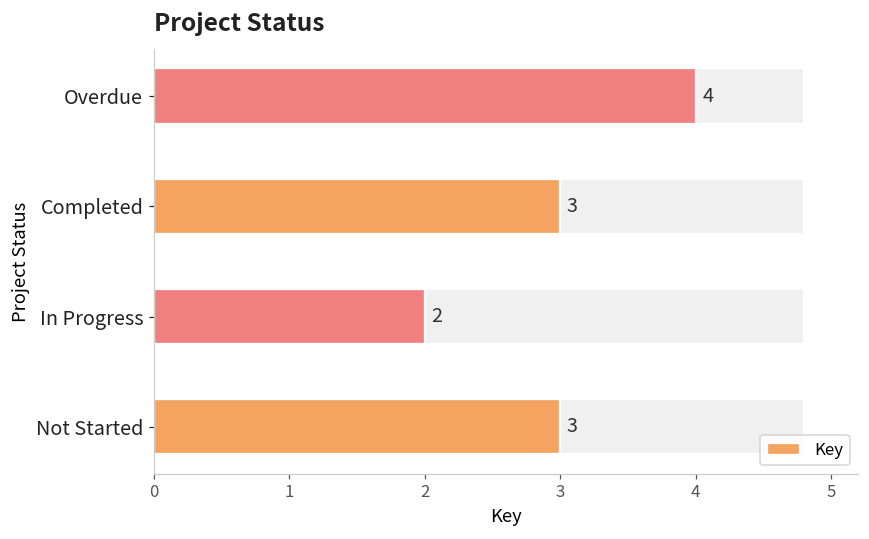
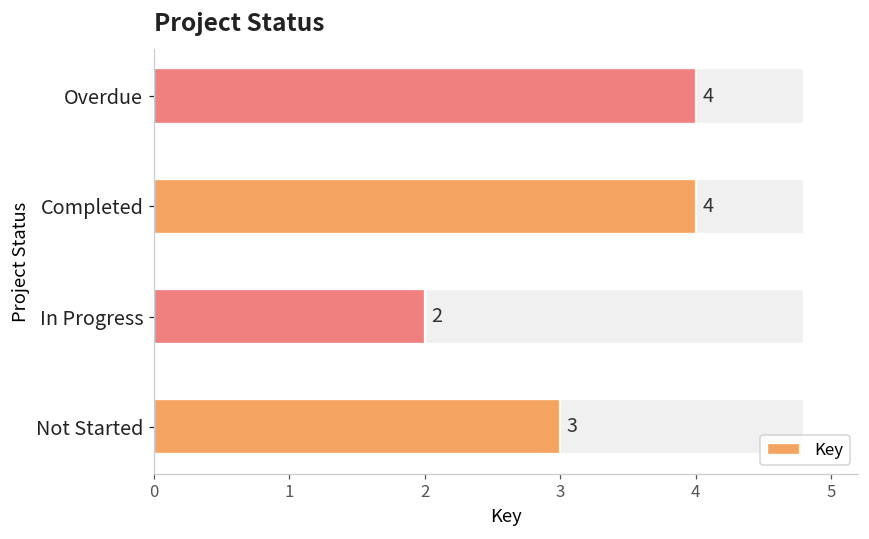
  {
    "Key": {
-     "Completed": 3
+     "Completed": 4
    }
  }
